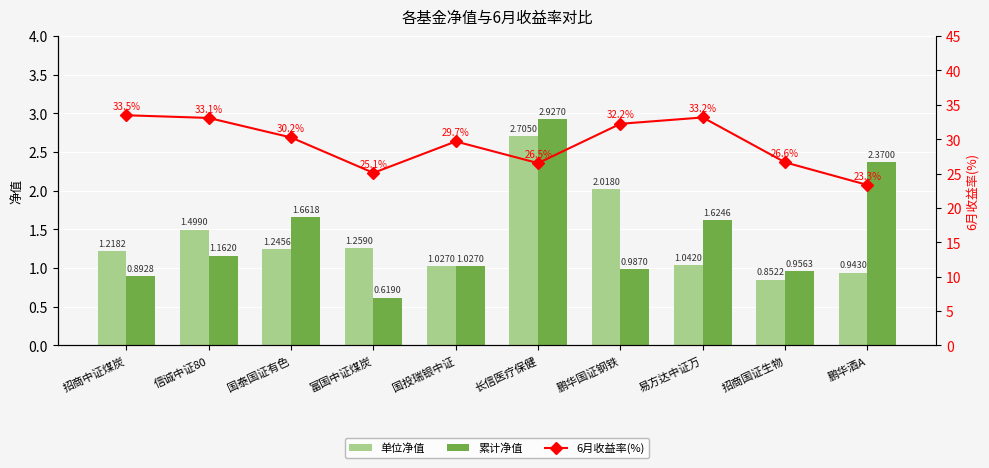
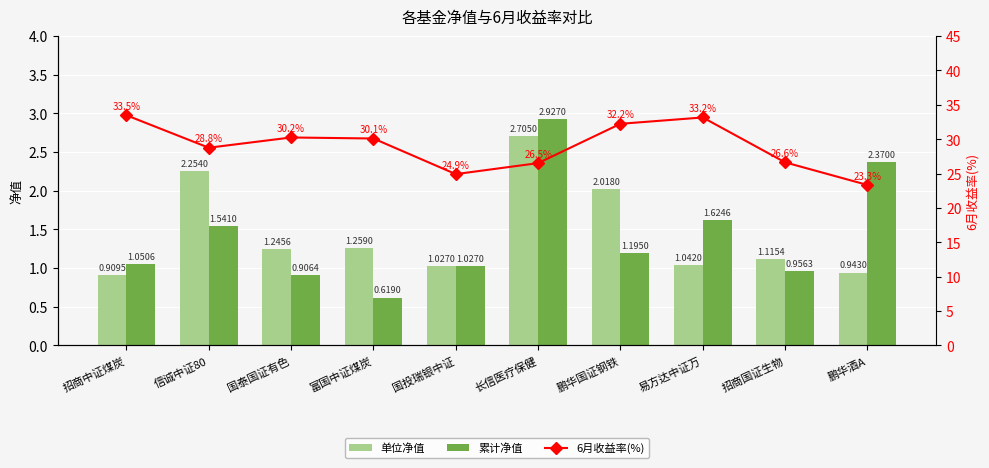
  {
    "单位净值": {
-     "招商中证煤炭": "1.2182",
-     "信诚中证80": "1.4990",
+     "招商中证煤炭": "0.9095",
+     "信诚中证80": "2.2540",
      "国泰国证有色": "1.2456",
      "富国中证煤炭": "1.2590",
      "国投瑞银中证": "1.0270",
      "长信医疗保健": "2.7050",
      "鹏华国证钢铁": "2.0180",
      "易方达中证万": "1.0420",
-     "招商国证生物": "0.8522",
+     "招商国证生物": "1.1154",
      "鹏华酒A": "0.9430"
    },
    "累计净值": {
-     "招商中证煤炭": "0.8928",
-     "信诚中证80": "1.1620",
-     "国泰国证有色": "1.6618",
+     "招商中证煤炭": "1.0506",
+     "信诚中证80": "1.5410",
+     "国泰国证有色": "0.9064",
      "富国中证煤炭": "0.6190",
      "国投瑞银中证": "1.0270",
      "长信医疗保健": "2.9270",
-     "鹏华国证钢铁": "0.9870",
+     "鹏华国证钢铁": "1.1950",
      "易方达中证万": "1.6246",
      "招商国证生物": "0.9563",
      "鹏华酒A": "2.3700"
    },
    "6月收益率(%)": {
      "招商中证煤炭": "33.5%",
-     "信诚中证80": "33.1%",
+     "信诚中证80": "28.8%",
      "国泰国证有色": "30.2%",
-     "富国中证煤炭": "25.1%",
-     "国投瑞银中证": "29.7%",
+     "富国中证煤炭": "30.1%",
+     "国投瑞银中证": "24.9%",
      "长信医疗保健": "26.5%",
      "鹏华国证钢铁": "32.2%",
      "易方达中证万": "33.2%",
      "招商国证生物": "26.6%",
      "鹏华酒A": "23.3%"
    }
  }
